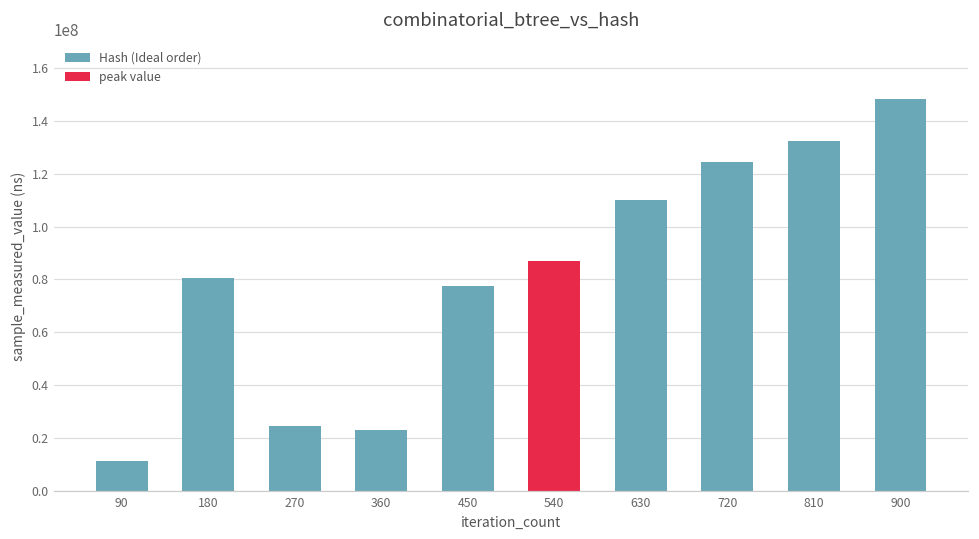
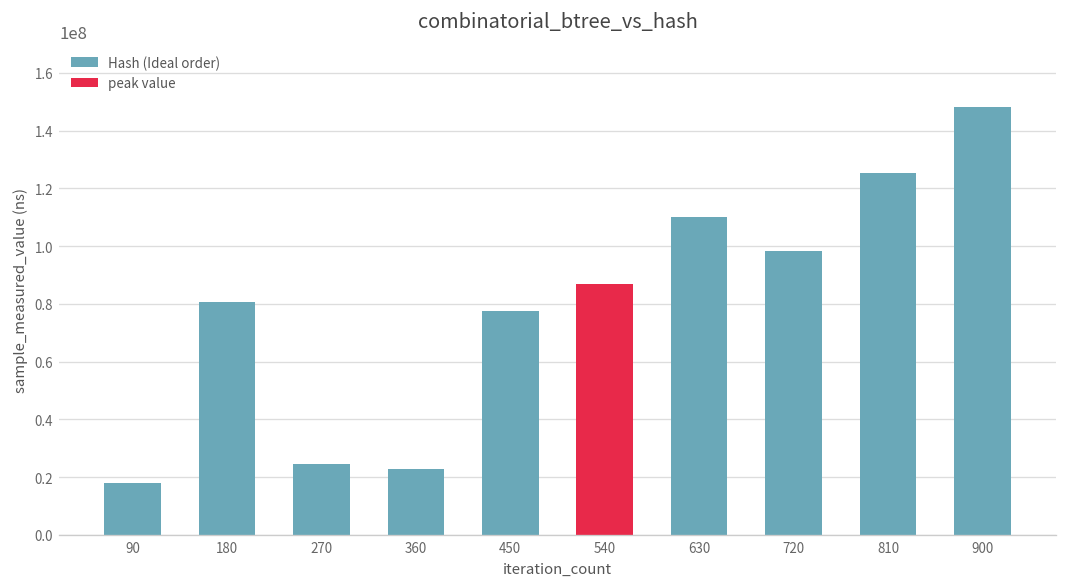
  {
    "Hash (Ideal order)": {
-     "90": 11000000,
+     "90": 18000000,
      "180": 81000000,
      "270": 25000000,
      "360": 23000000,
      "450": 78000000,
      "540": 87000000,
      "630": 110000000,
-     "720": 124000000,
-     "810": 132000000,
+     "720": 98000000,
+     "810": 125000000,
      "900": 148000000
    },
    "peak value": {
      "540": 87000000
    }
  }
